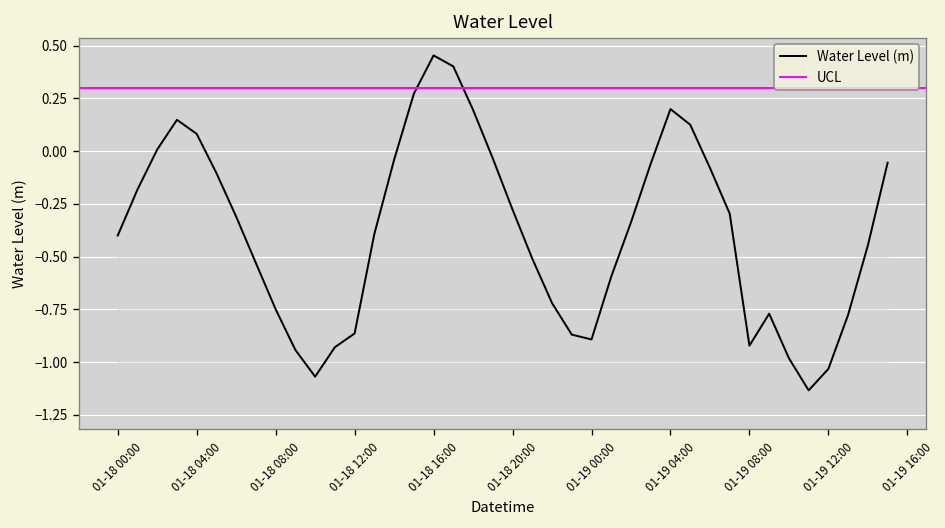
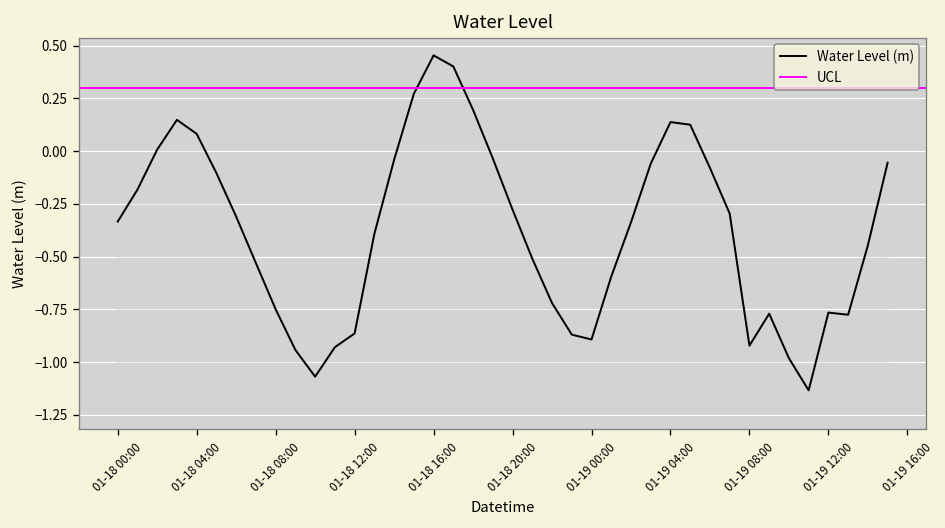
  {
-   "01-18 00:00": -0.40,
+   "01-18 00:00": -0.33,
    "01-18 04:00": 0.08,
    "01-18 08:00": -0.75,
    "01-18 12:00": -0.86,
    "01-18 16:00": 0.45,
    "01-18 20:00": -0.28,
    "01-19 00:00": -0.89,
-   "01-19 04:00": 0.20,
+   "01-19 04:00": 0.14,
    "01-19 08:00": -0.92,
-   "01-19 12:00": -1.03
+   "01-19 12:00": -0.77
  }
